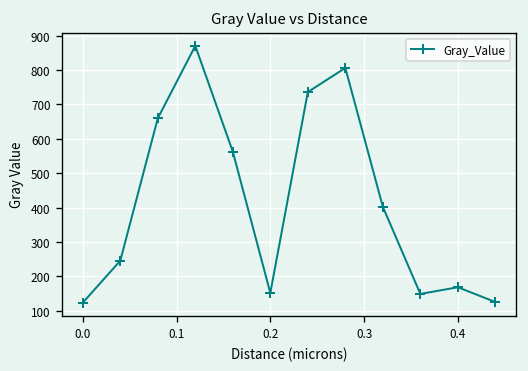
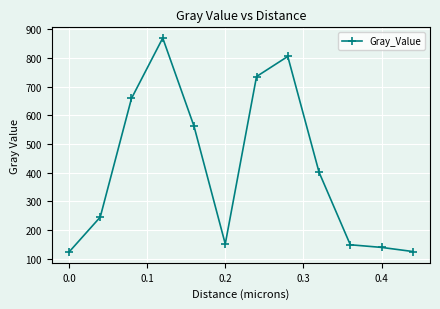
  {
    "0.0": 120,
    "0.2": 150,
-   "0.4": 170
+   "0.4": 140
  }
